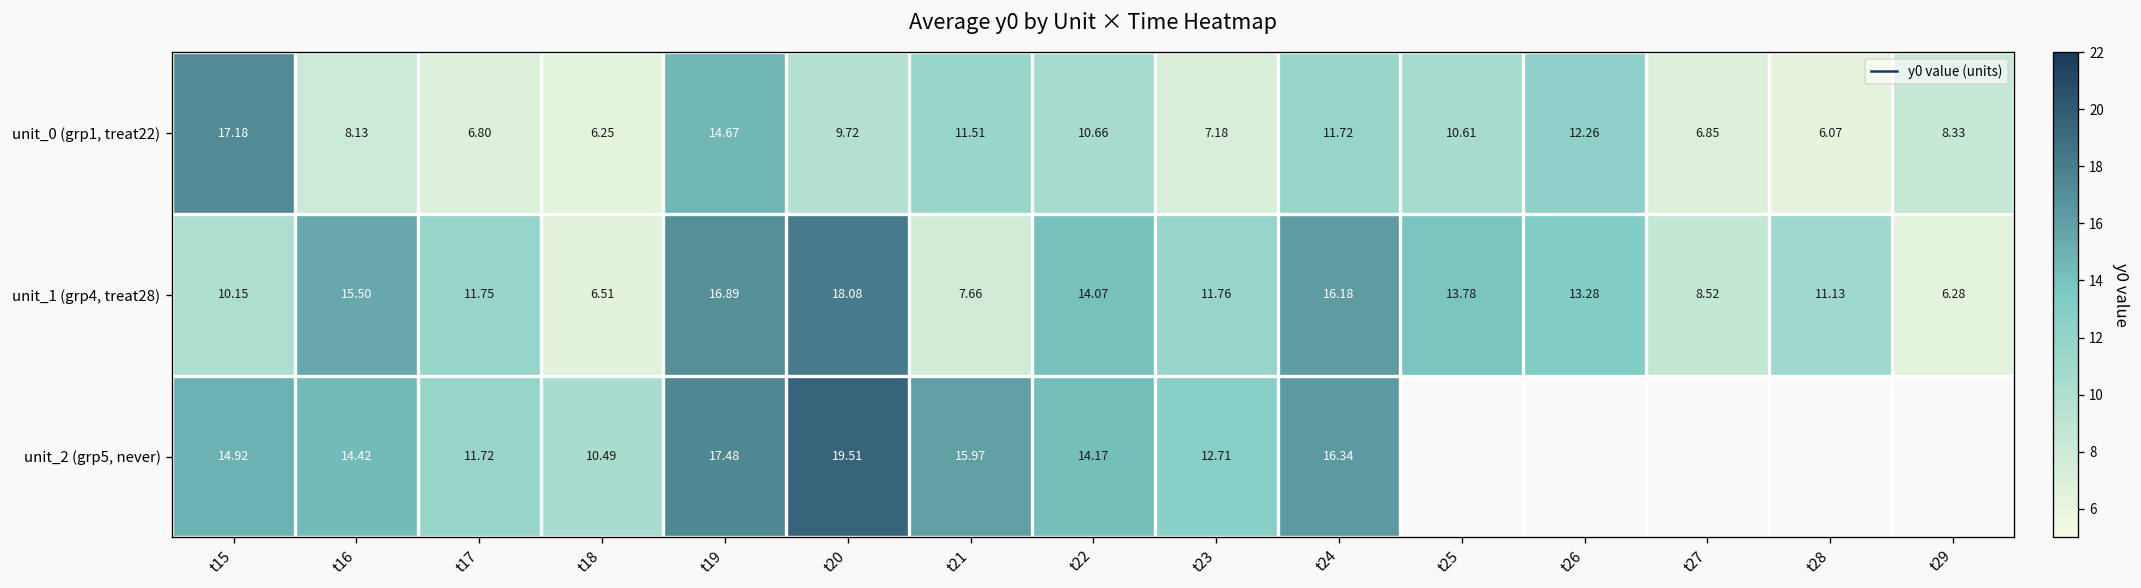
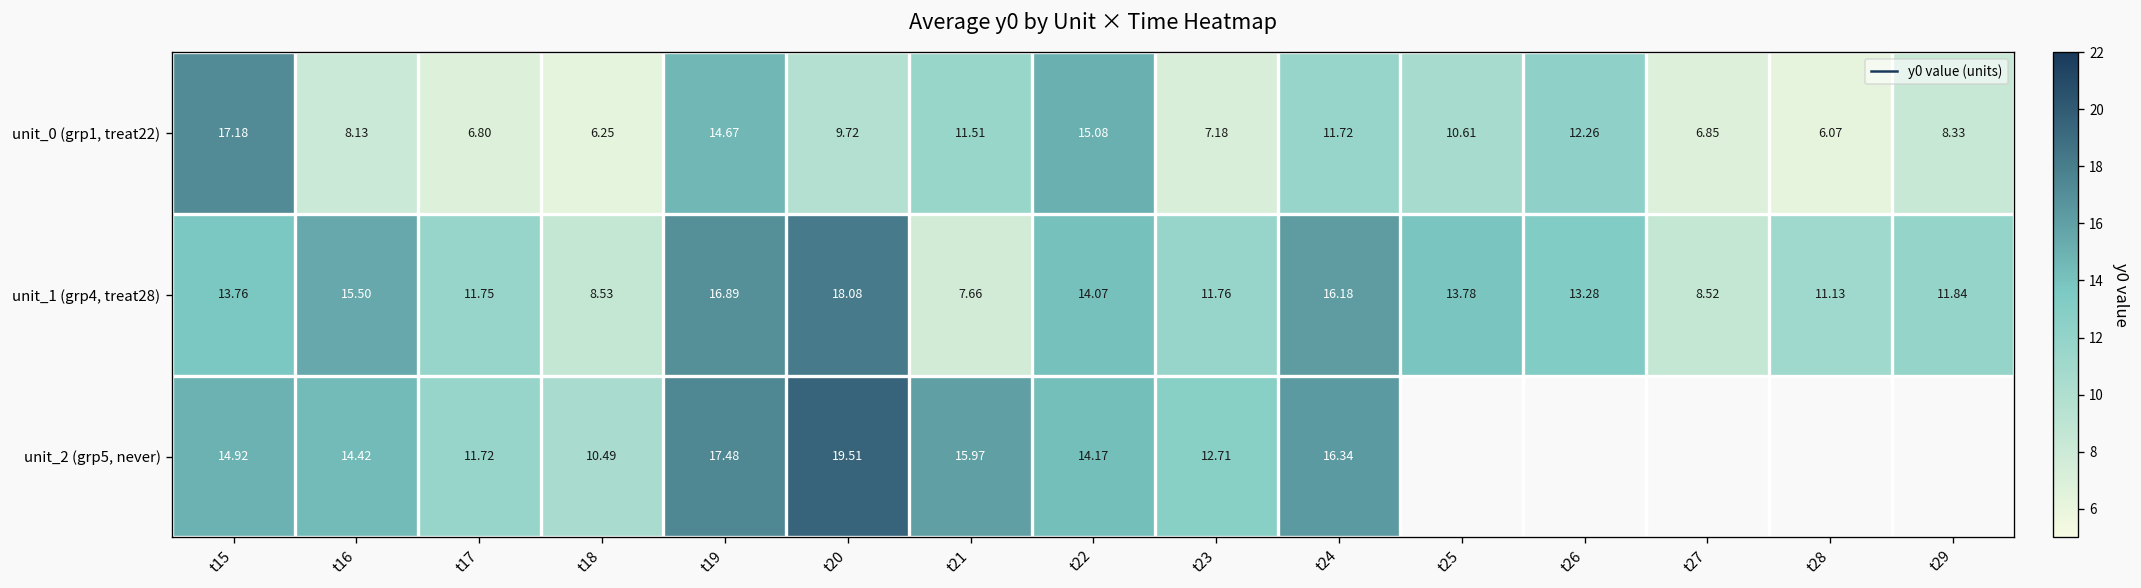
  {
    "unit_0 (grp1, treat22)": {
      "t15": 17.18,
      "t16": 8.13,
      "t17": 6.80,
      "t18": 6.25,
      "t19": 14.67,
      "t20": 9.72,
      "t21": 11.51,
-     "t22": 10.66,
+     "t22": 15.08,
      "t23": 7.18,
      "t24": 11.72,
      "t25": 10.61,
      "t26": 12.26,
      "t27": 6.85,
      "t28": 6.07,
      "t29": 8.33
    },
    "unit_1 (grp4, treat28)": {
-     "t15": 10.15,
+     "t15": 13.76,
      "t16": 15.50,
      "t17": 11.75,
-     "t18": 6.51,
+     "t18": 8.53,
      "t19": 16.89,
      "t20": 18.08,
      "t21": 7.66,
      "t22": 14.07,
      "t23": 11.76,
      "t24": 16.18,
      "t25": 13.78,
      "t26": 13.28,
      "t27": 8.52,
      "t28": 11.13,
-     "t29": 6.28
+     "t29": 11.84
    },
    "unit_2 (grp5, never)": {
      "t15": 14.92,
      "t16": 14.42,
      "t17": 11.72,
      "t18": 10.49,
      "t19": 17.48,
      "t20": 19.51,
      "t21": 15.97,
      "t22": 14.17,
      "t23": 12.71,
      "t24": 16.34
    }
  }
